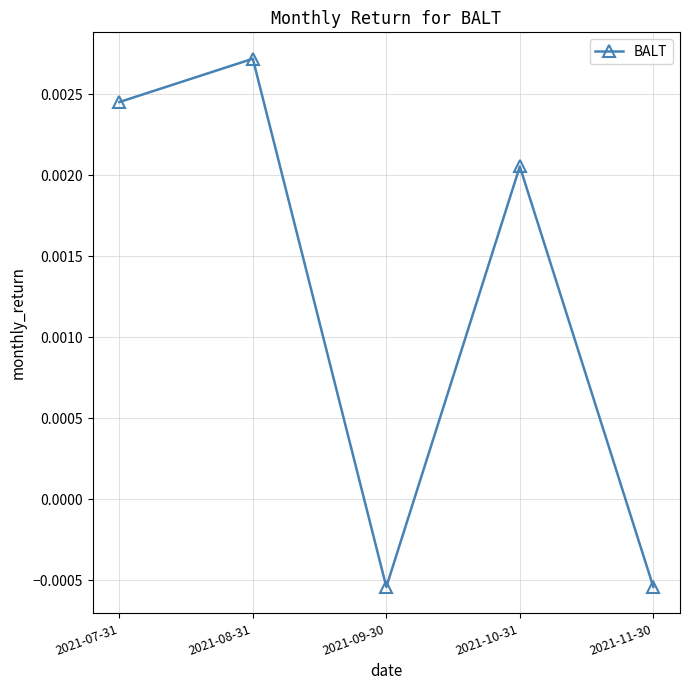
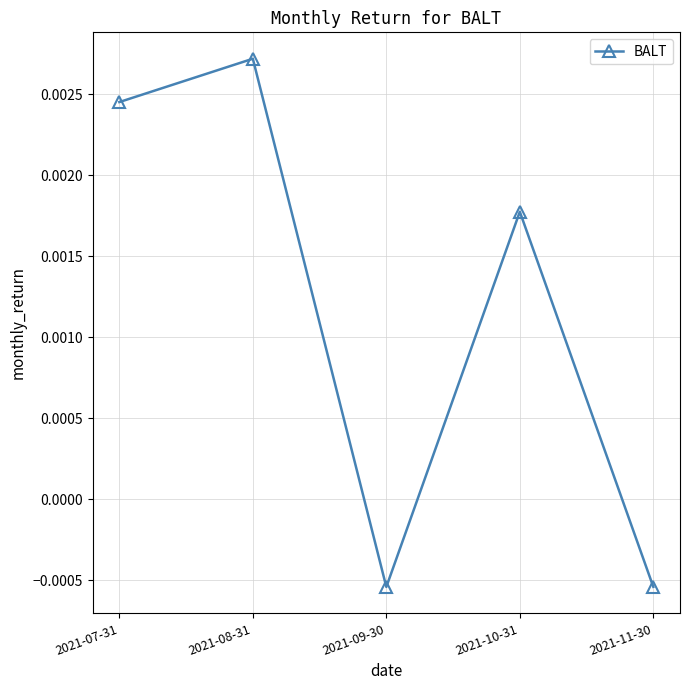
  {
    "2021-07-31": 0.00245,
    "2021-08-31": 0.00272,
    "2021-09-30": -0.00054,
-   "2021-10-31": 0.00205,
+   "2021-10-31": 0.00177,
    "2021-11-30": -0.00054
  }
